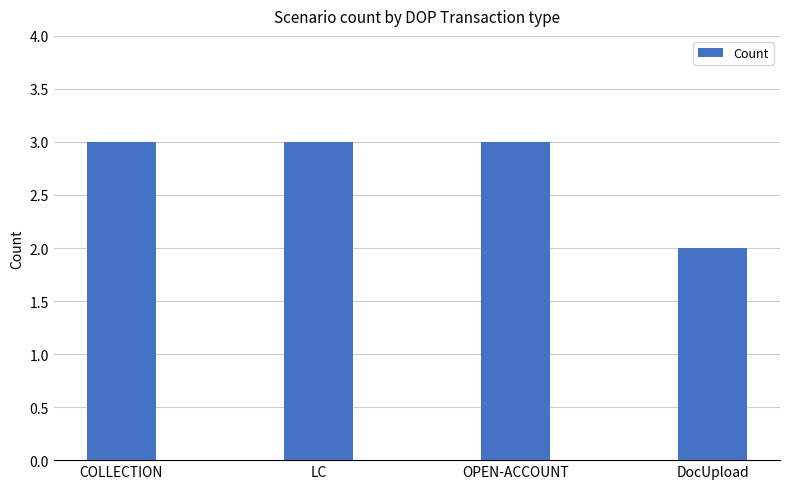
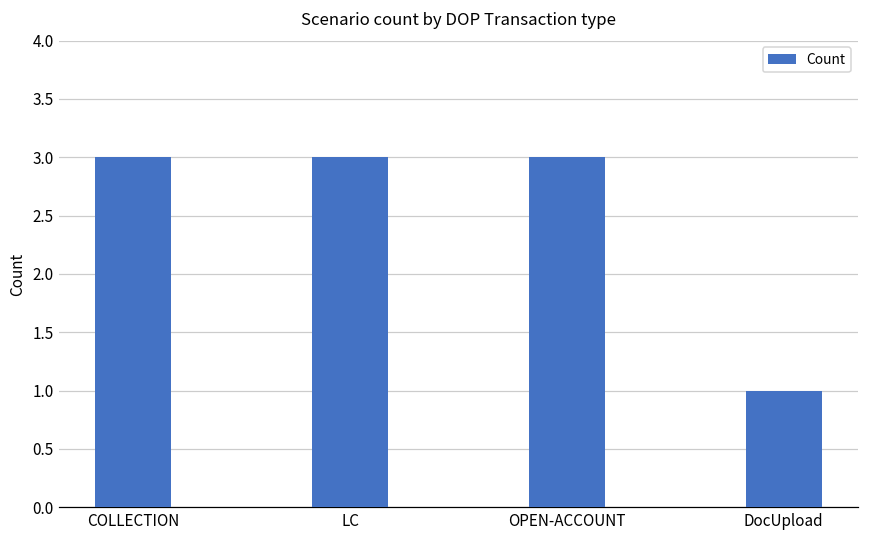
  {
    "COLLECTION": 3,
    "LC": 3,
    "OPEN-ACCOUNT": 3,
-   "DocUpload": 2
+   "DocUpload": 1
  }
